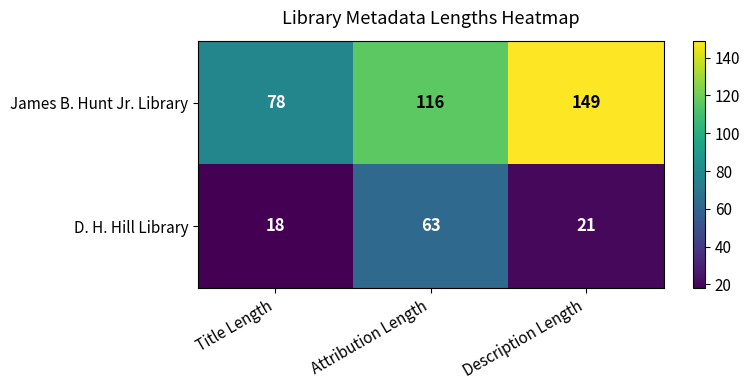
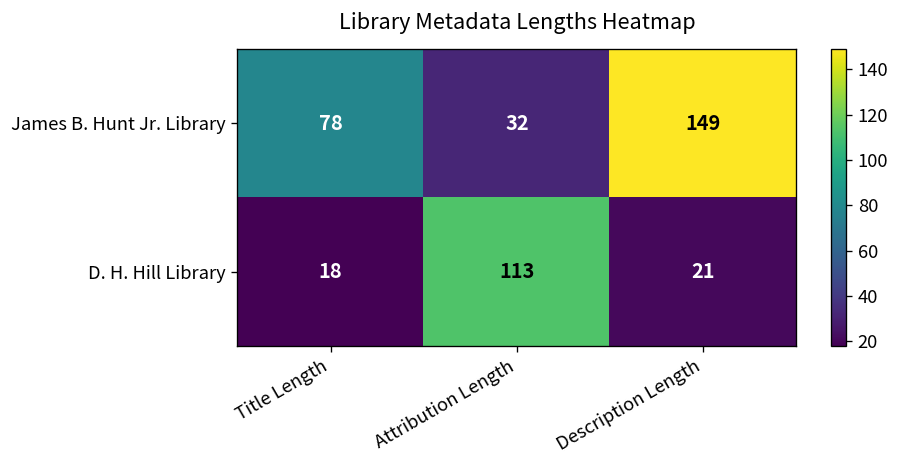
  {
    "James B. Hunt Jr. Library": {
      "Title Length": 78,
-     "Attribution Length": 116,
+     "Attribution Length": 32,
      "Description Length": 149
    },
    "D. H. Hill Library": {
      "Title Length": 18,
-     "Attribution Length": 63,
+     "Attribution Length": 113,
      "Description Length": 21
    }
  }
